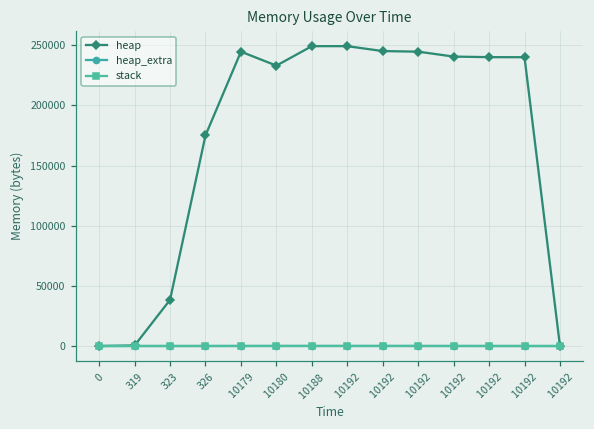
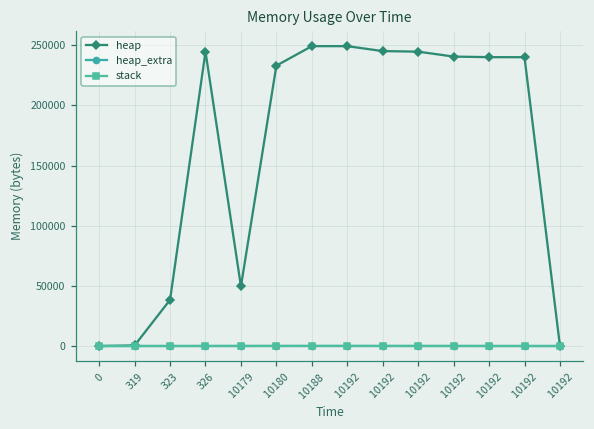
  {
    "heap": {
      "323": 38000,
-     "326": 175000,
-     "10179": 245000,
+     "326": 245000,
+     "10179": 50000,
      "10180": 233000,
      "10188": 249000
    }
  }
